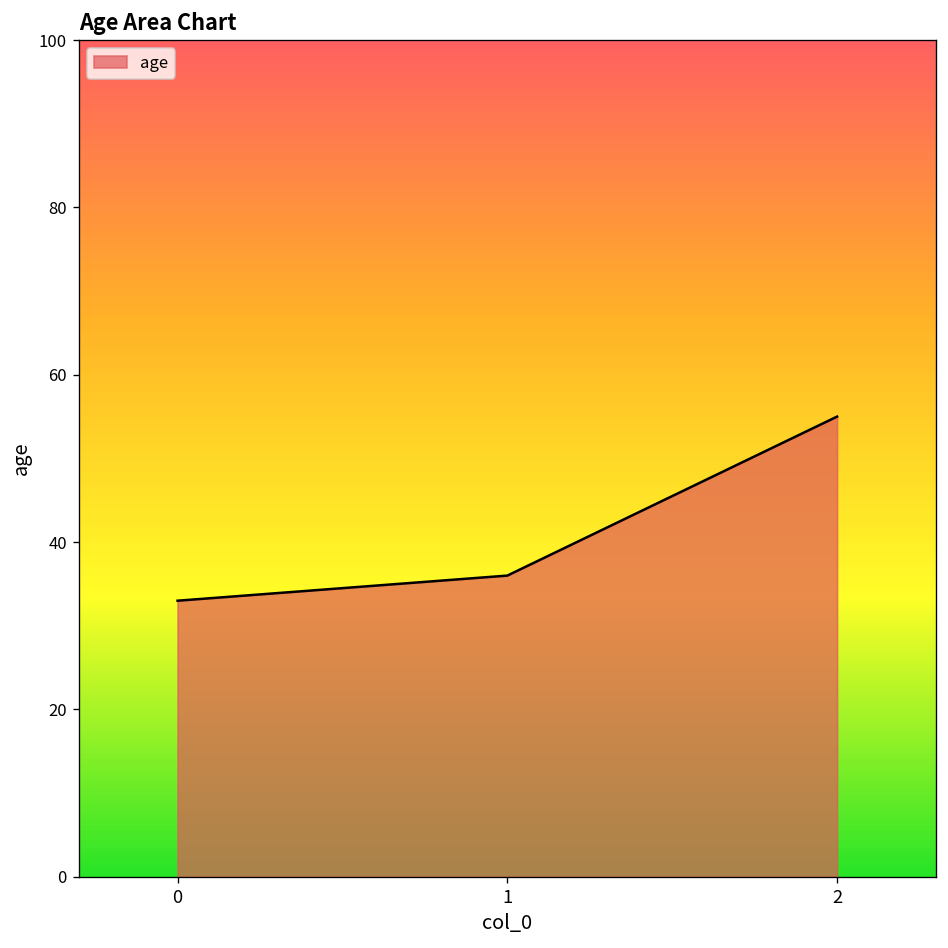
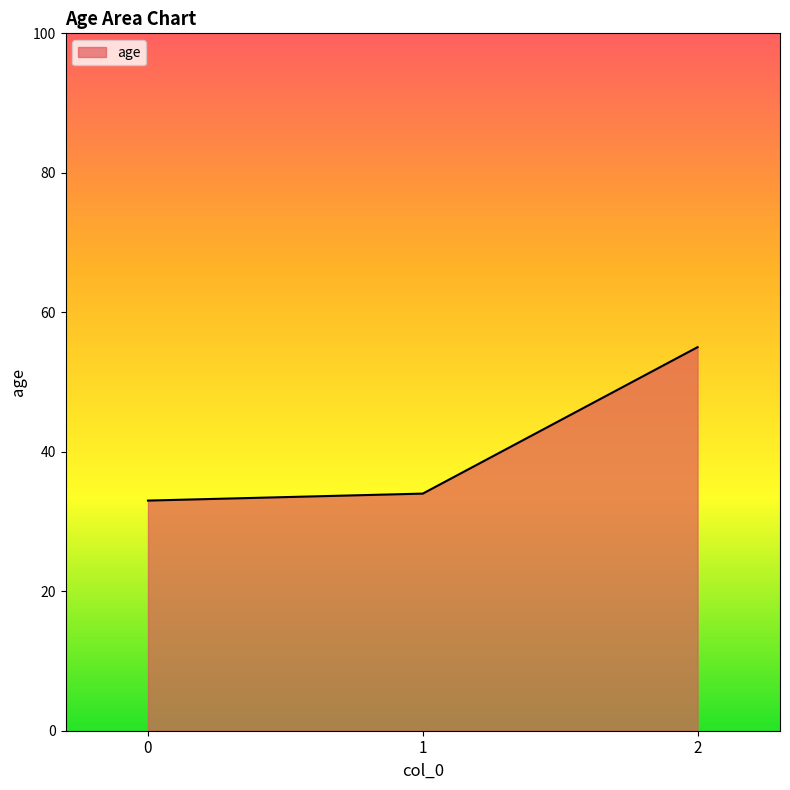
  {
    "0": 33,
-   "1": 36,
+   "1": 34,
    "2": 55
  }
